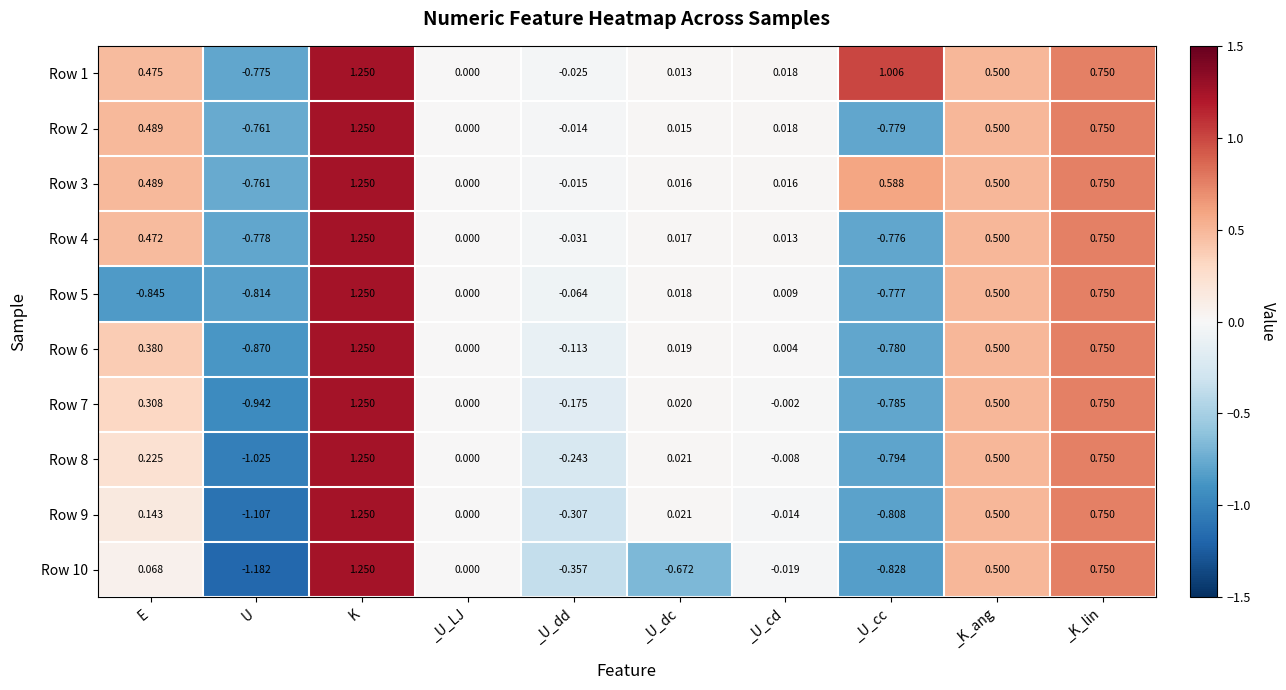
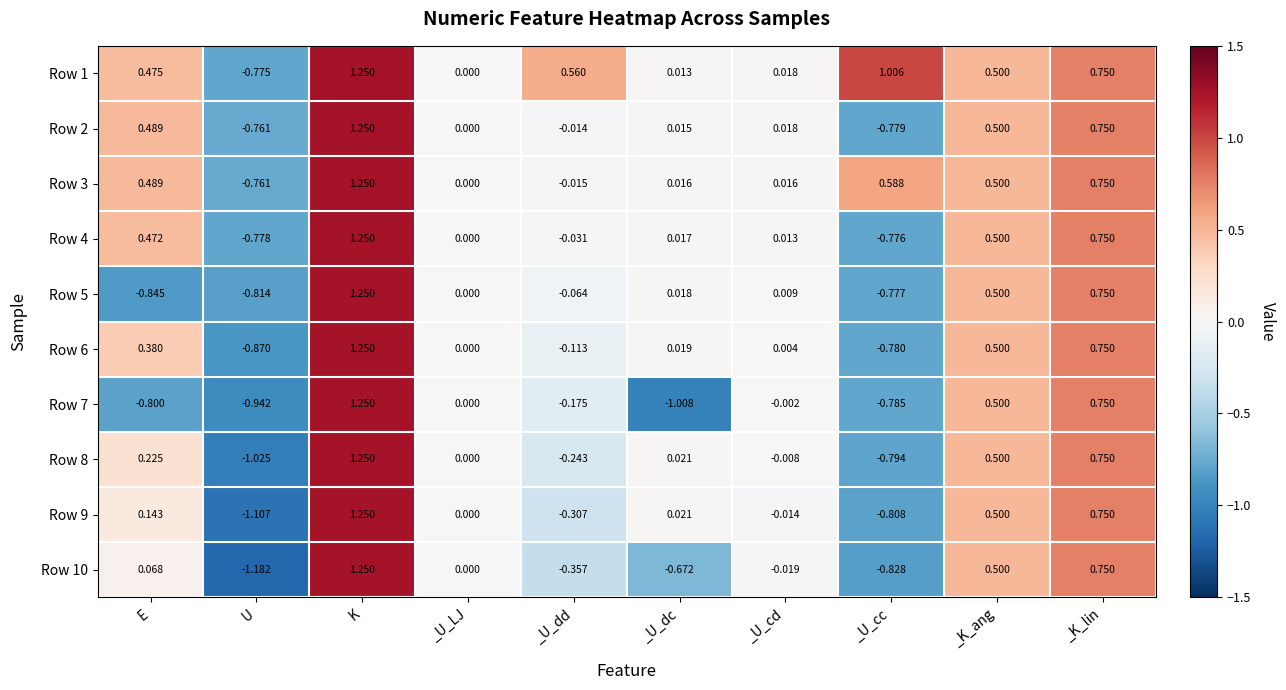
  {
    "Row 1": {
      "E": 0.475,
      "U": -0.775,
      "K": 1.250,
      "_U_LJ": 0.000,
-     "_U_dd": -0.025,
+     "_U_dd": 0.560,
      "_U_dc": 0.013,
      "_U_cd": 0.018,
      "_U_cc": 1.006,
      "_K_ang": 0.500,
      "_K_lin": 0.750
    },
    "Row 2": {
      "E": 0.489,
      "U": -0.761,
      "K": 1.250,
      "_U_LJ": 0.000,
      "_U_dd": -0.014,
      "_U_dc": 0.015,
      "_U_cd": 0.018,
      "_U_cc": -0.779,
      "_K_ang": 0.500,
      "_K_lin": 0.750
    },
    "Row 3": {
      "E": 0.489,
      "U": -0.761,
      "K": 1.250,
      "_U_LJ": 0.000,
      "_U_dd": -0.015,
      "_U_dc": 0.016,
      "_U_cd": 0.016,
      "_U_cc": 0.588,
      "_K_ang": 0.500,
      "_K_lin": 0.750
    },
    "Row 4": {
      "E": 0.472,
      "U": -0.778,
      "K": 1.250,
      "_U_LJ": 0.000,
      "_U_dd": -0.031,
      "_U_dc": 0.017,
      "_U_cd": 0.013,
      "_U_cc": -0.776,
      "_K_ang": 0.500,
      "_K_lin": 0.750
    },
    "Row 5": {
      "E": -0.845,
      "U": -0.814,
      "K": 1.250,
      "_U_LJ": 0.000,
      "_U_dd": -0.064,
      "_U_dc": 0.018,
      "_U_cd": 0.009,
      "_U_cc": -0.777,
      "_K_ang": 0.500,
      "_K_lin": 0.750
    },
    "Row 6": {
      "E": 0.380,
      "U": -0.870,
      "K": 1.250,
      "_U_LJ": 0.000,
      "_U_dd": -0.113,
      "_U_dc": 0.019,
      "_U_cd": 0.004,
      "_U_cc": -0.780,
      "_K_ang": 0.500,
      "_K_lin": 0.750
    },
    "Row 7": {
-     "E": 0.308,
+     "E": -0.800,
      "U": -0.942,
      "K": 1.250,
      "_U_LJ": 0.000,
      "_U_dd": -0.175,
-     "_U_dc": 0.020,
+     "_U_dc": -1.008,
      "_U_cd": -0.002,
      "_U_cc": -0.785,
      "_K_ang": 0.500,
      "_K_lin": 0.750
    },
    "Row 8": {
      "E": 0.225,
      "U": -1.025,
      "K": 1.250,
      "_U_LJ": 0.000,
      "_U_dd": -0.243,
      "_U_dc": 0.021,
      "_U_cd": -0.008,
      "_U_cc": -0.794,
      "_K_ang": 0.500,
      "_K_lin": 0.750
    },
    "Row 9": {
      "E": 0.143,
      "U": -1.107,
      "K": 1.250,
      "_U_LJ": 0.000,
      "_U_dd": -0.307,
      "_U_dc": 0.021,
      "_U_cd": -0.014,
      "_U_cc": -0.808,
      "_K_ang": 0.500,
      "_K_lin": 0.750
    },
    "Row 10": {
      "E": 0.068,
      "U": -1.182,
      "K": 1.250,
      "_U_LJ": 0.000,
      "_U_dd": -0.357,
      "_U_dc": -0.672,
      "_U_cd": -0.019,
      "_U_cc": -0.828,
      "_K_ang": 0.500,
      "_K_lin": 0.750
    }
  }
